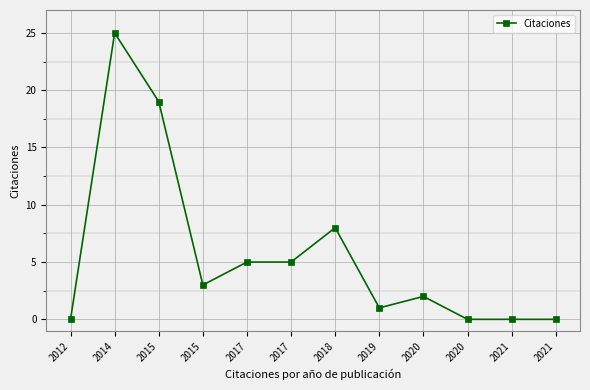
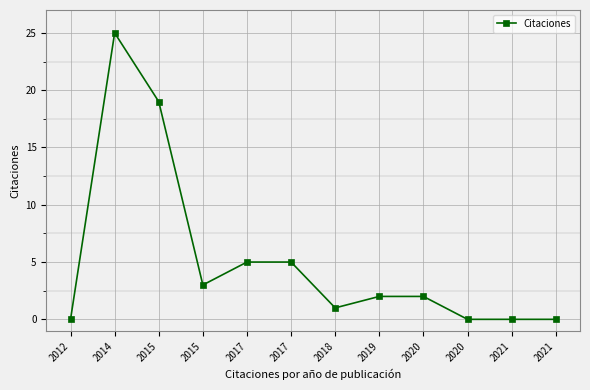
  {
    "2012": 0,
    "2014": 25,
-   "2018": 8,
-   "2019": 1
+   "2018": 1,
+   "2019": 2
  }
